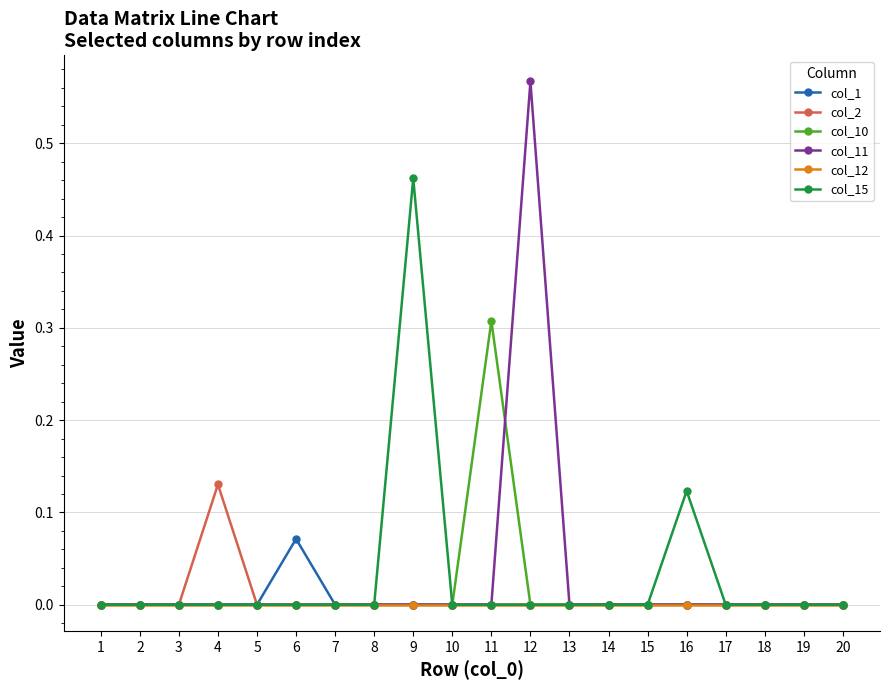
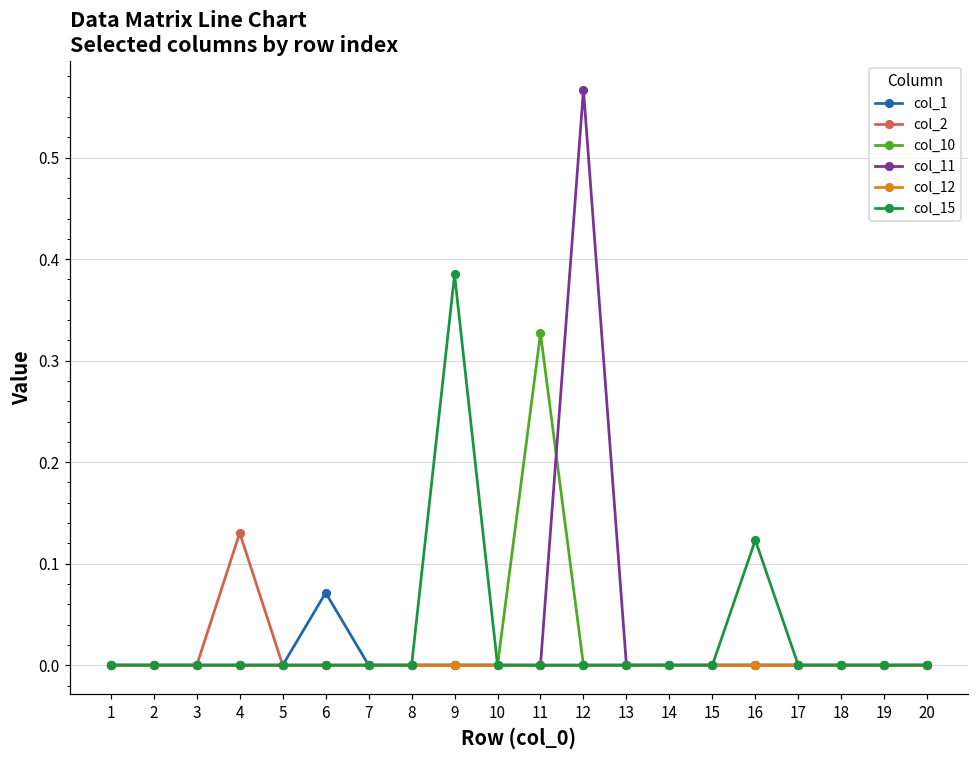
  {
    "col_1": {
      "6": 0.07
    },
    "col_2": {
      "4": 0.13
    },
    "col_10": {
-     "11": 0.31
+     "11": 0.33
    },
    "col_11": {
      "12": 0.57
    },
    "col_15": {
-     "9": 0.46,
+     "9": 0.38,
      "16": 0.12
    }
  }
